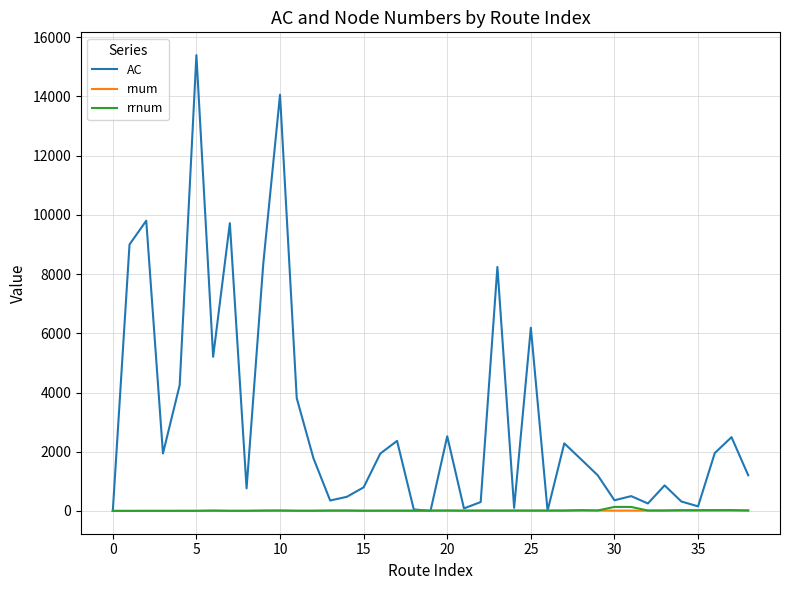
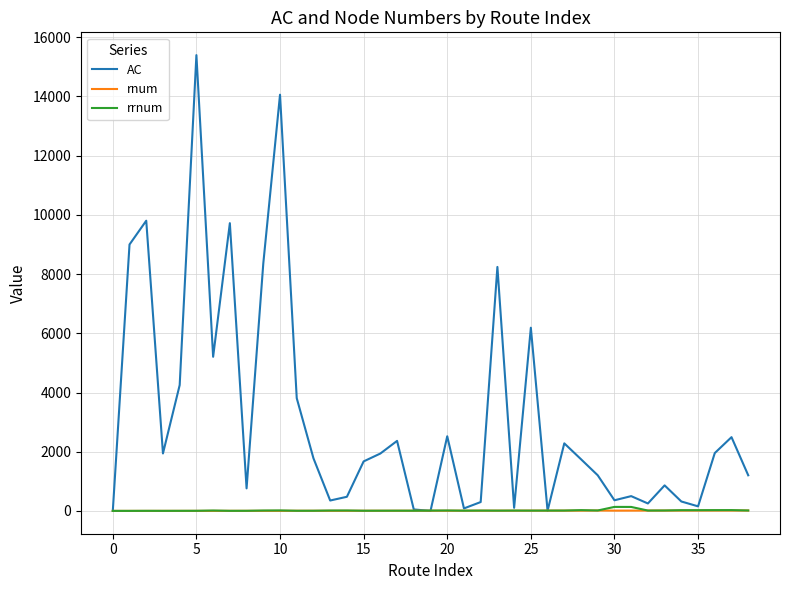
  {
    "AC": {
      "5": 15400,
      "10": 14100,
-     "15": 800,
+     "15": 1700,
      "20": 2500,
      "25": 6200,
      "30": 400,
      "35": 200
    },
    "rnum": {
      "30": 0
    },
    "rrnum": {
      "30": 100
    }
  }
